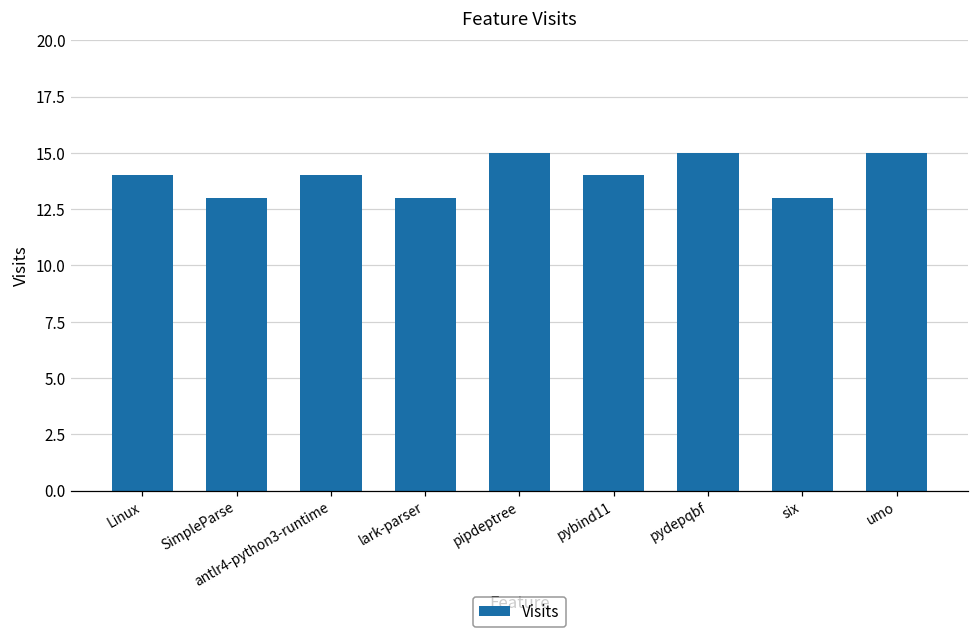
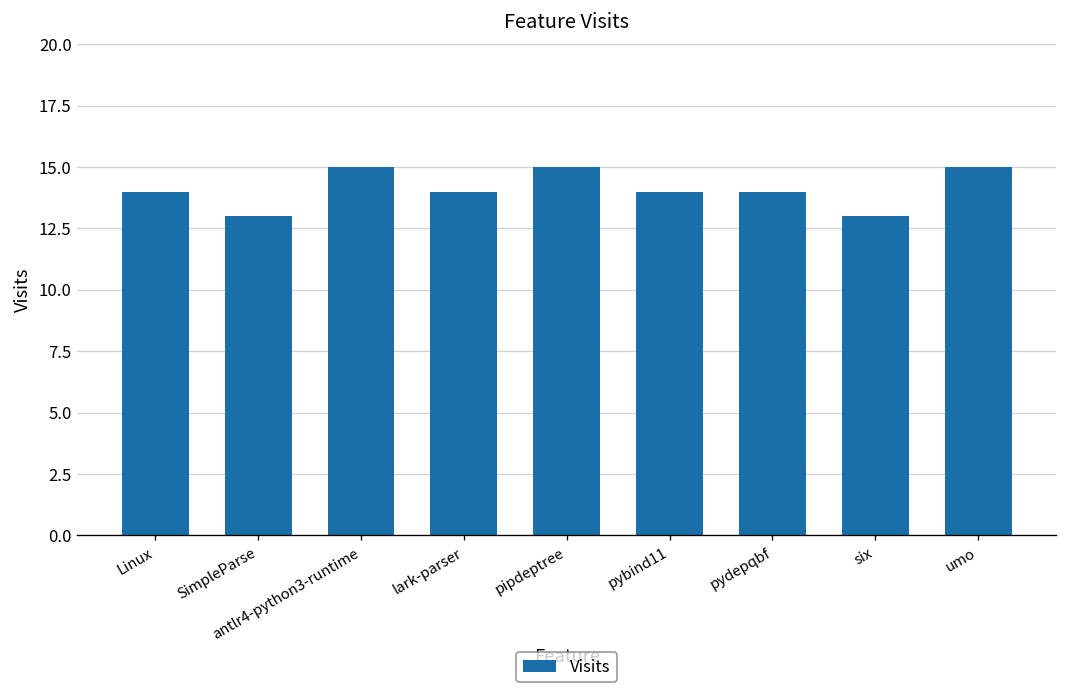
  {
    "Linux": 14,
    "SimpleParse": 13,
-   "antlr4-python3-runtime": 14,
-   "lark-parser": 13,
+   "antlr4-python3-runtime": 15,
+   "lark-parser": 14,
    "pipdeptree": 15,
    "pybind11": 14,
-   "pydepqbf": 15,
+   "pydepqbf": 14,
    "six": 13,
    "umo": 15
  }
